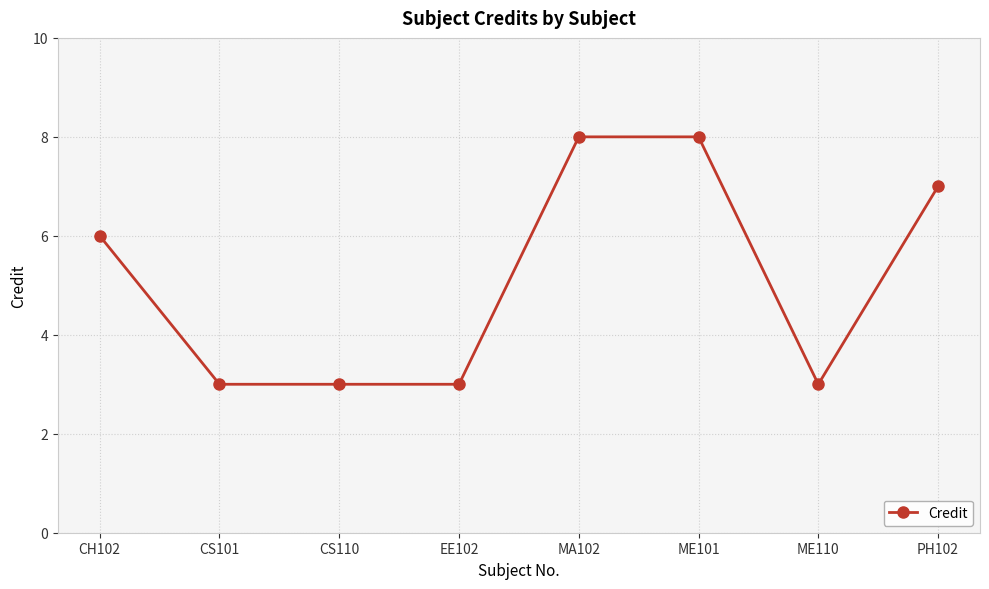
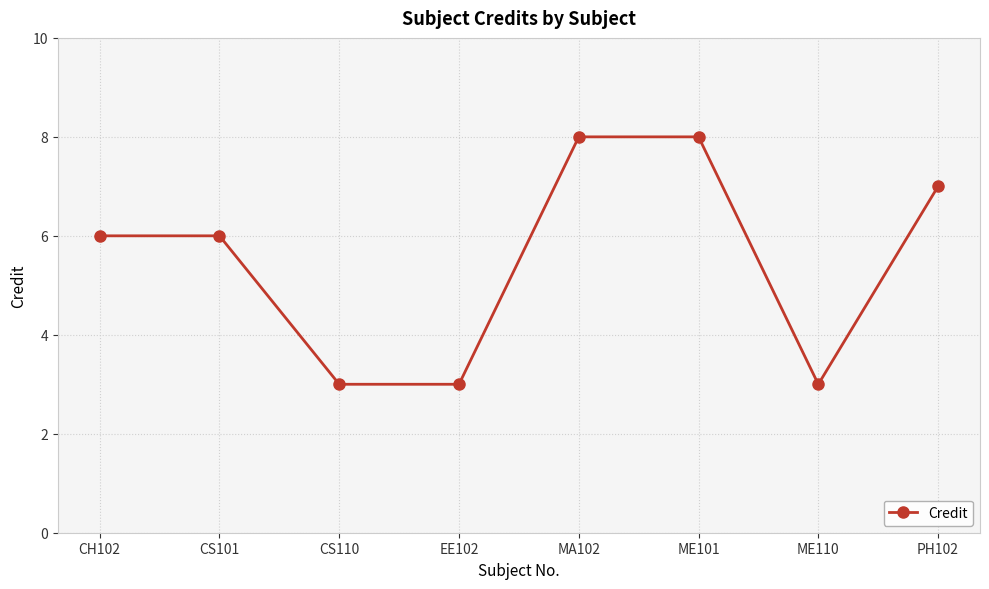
  {
    "CH102": 6,
-   "CS101": 3,
+   "CS101": 6,
    "CS110": 3,
    "EE102": 3,
    "MA102": 8,
    "ME101": 8,
    "ME110": 3,
    "PH102": 7
  }
